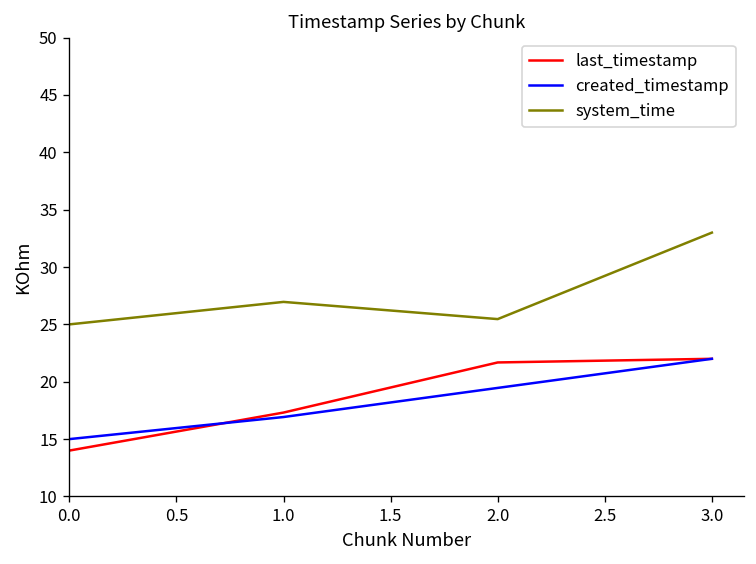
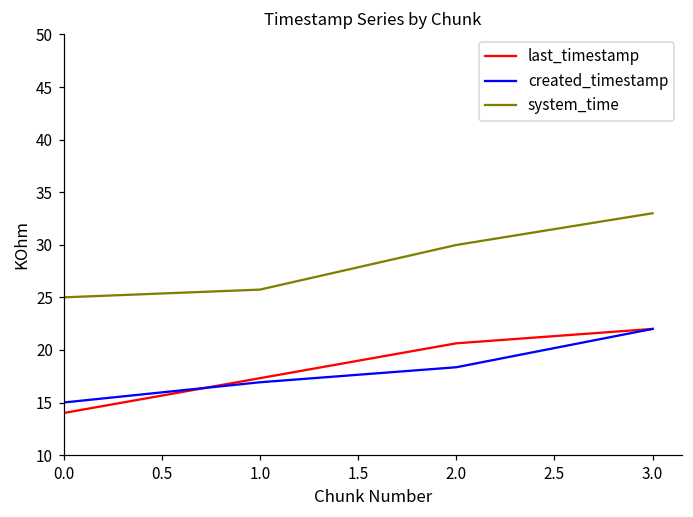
  {
    "last_timestamp": {
      "0.0": 14,
      "1.0": 17,
-     "2.0": 22
+     "2.0": 21
    },
    "created_timestamp": {
      "0.0": 15,
      "1.0": 17,
-     "2.0": 19
+     "2.0": 18
    },
    "system_time": {
      "0.0": 25,
-     "1.0": 27,
-     "2.0": 25,
+     "1.0": 26,
+     "2.0": 30,
      "3.0": 33
    }
  }
